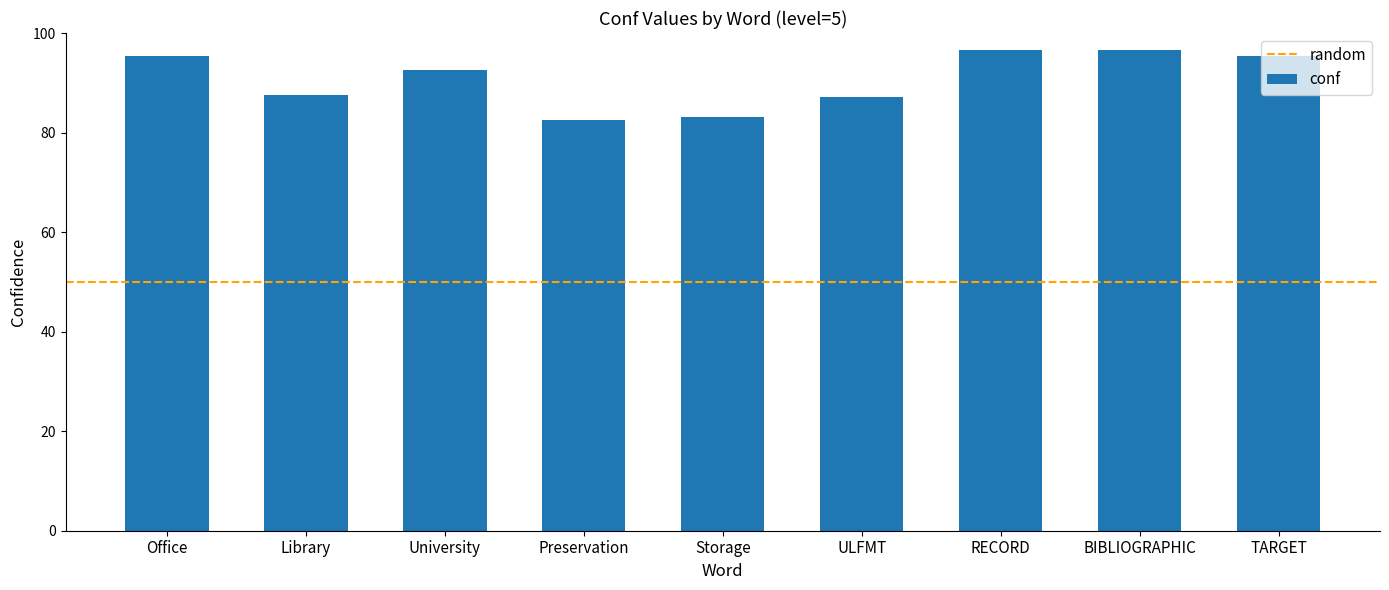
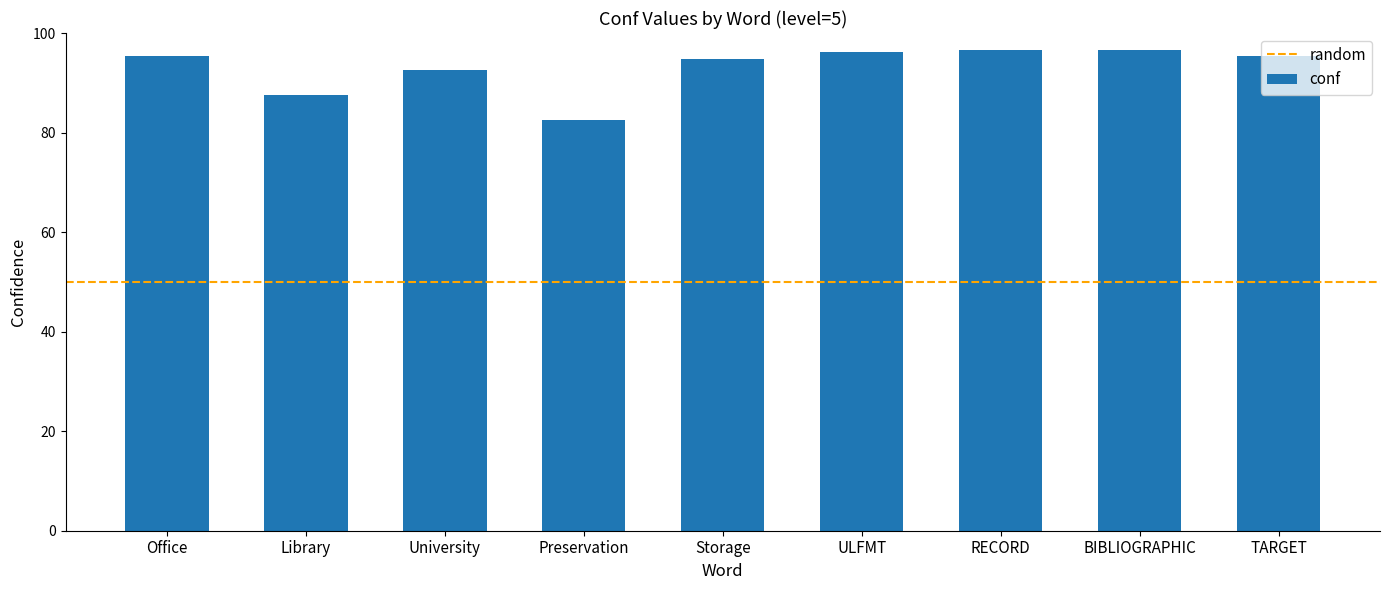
  {
    "Office": 95,
    "Library": 88,
    "University": 93,
    "Preservation": 82,
-   "Storage": 83,
-   "ULFMT": 87,
+   "Storage": 95,
+   "ULFMT": 96,
    "RECORD": 97,
    "BIBLIOGRAPHIC": 97
  }
